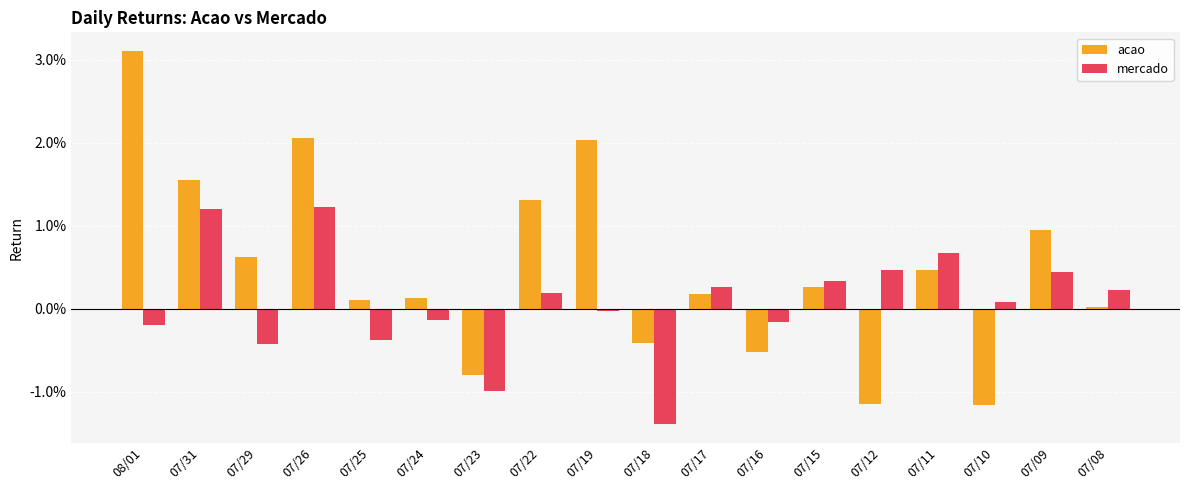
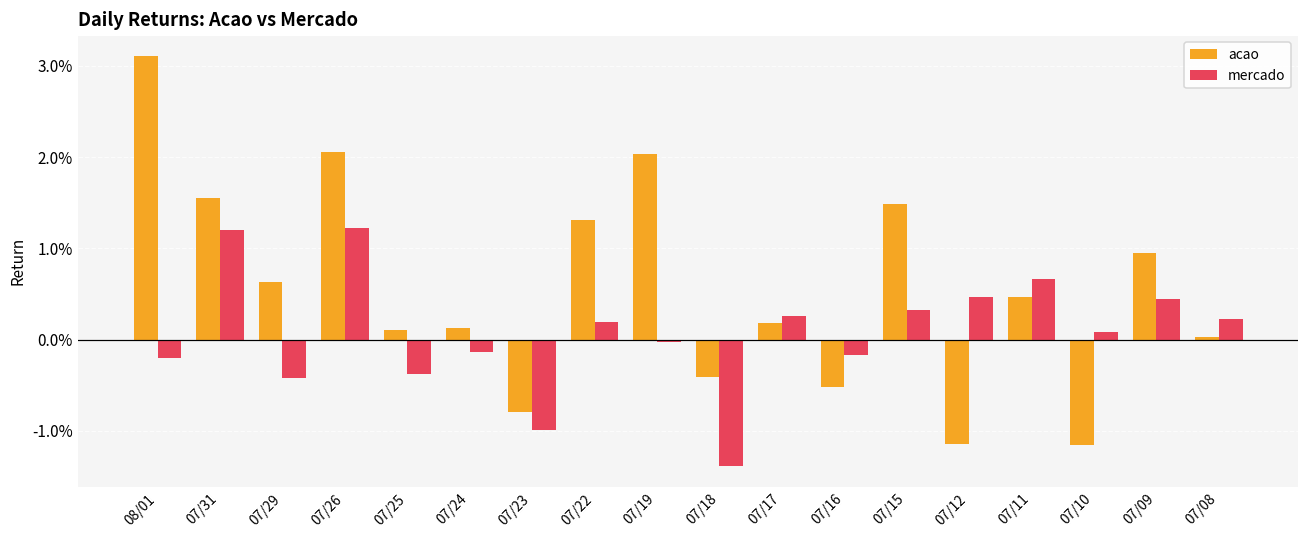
  {
    "acao": {
      "08/01": "3.1%",
      "07/31": "1.5%",
      "07/29": "0.6%",
      "07/26": "2.1%",
      "07/25": "0.1%",
      "07/24": "0.1%",
      "07/23": "-0.8%",
      "07/22": "1.3%",
      "07/19": "2.0%",
      "07/18": "-0.4%",
      "07/17": "0.2%",
      "07/16": "-0.5%",
-     "07/15": "0.3%",
+     "07/15": "1.5%",
      "07/12": "-1.1%",
      "07/11": "0.5%",
      "07/10": "-1.2%",
      "07/09": "0.9%"
    },
    "mercado": {
      "08/01": "-0.2%",
      "07/31": "1.2%",
      "07/29": "-0.4%",
      "07/26": "1.2%",
      "07/25": "-0.4%",
      "07/24": "-0.1%",
      "07/23": "-1.0%",
      "07/22": "0.2%",
      "07/18": "-1.4%",
      "07/17": "0.3%",
      "07/16": "-0.2%",
      "07/15": "0.3%",
      "07/12": "0.5%",
      "07/11": "0.7%",
      "07/10": "0.1%",
      "07/09": "0.4%",
      "07/08": "0.2%"
    }
  }
